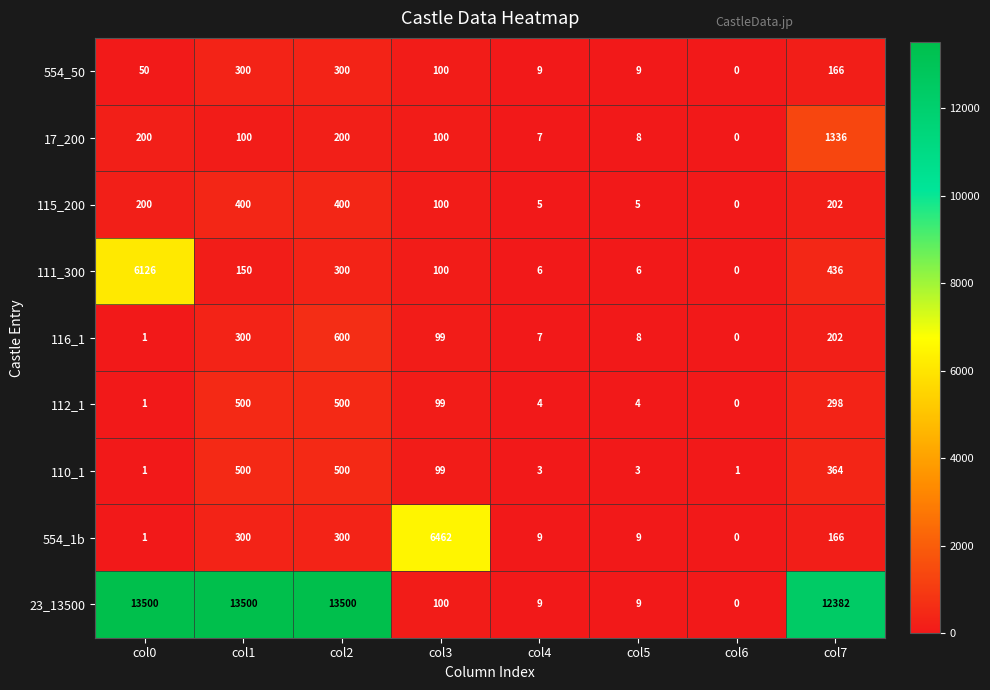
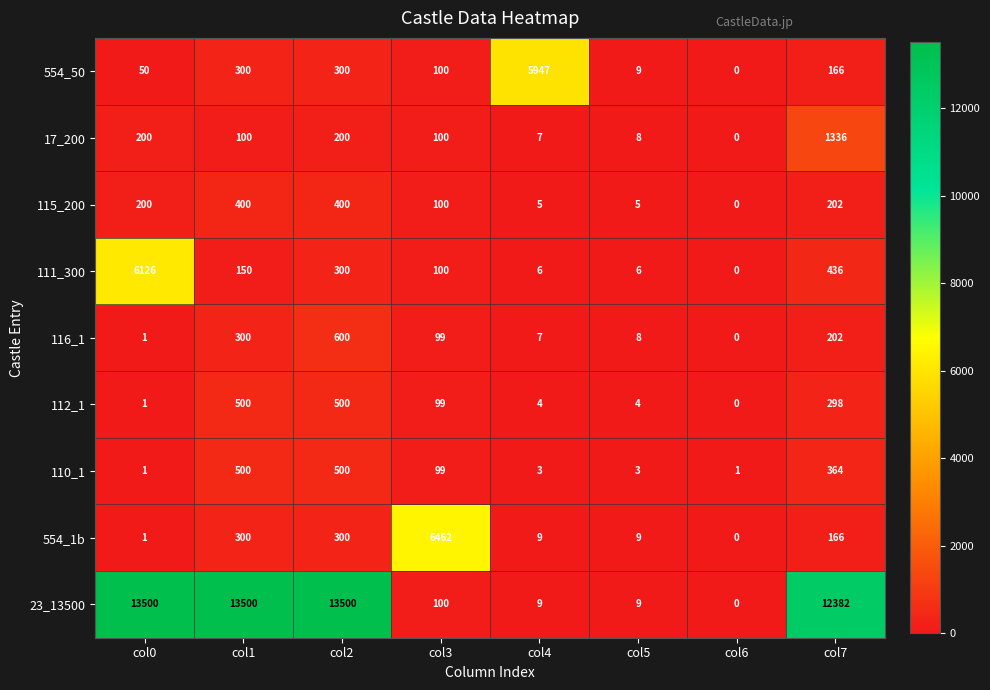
  {
    "554_50": {
      "col0": 50,
      "col1": 300,
      "col2": 300,
      "col3": 100,
-     "col4": 9,
+     "col4": 5947,
      "col5": 9,
      "col6": 0,
      "col7": 166
    },
    "17_200": {
      "col0": 200,
      "col1": 100,
      "col2": 200,
      "col3": 100,
      "col4": 7,
      "col5": 8,
      "col6": 0,
      "col7": 1336
    },
    "115_200": {
      "col0": 200,
      "col1": 400,
      "col2": 400,
      "col3": 100,
      "col4": 5,
      "col5": 5,
      "col6": 0,
      "col7": 202
    },
    "111_300": {
      "col0": 6126,
      "col1": 150,
      "col2": 300,
      "col3": 100,
      "col4": 6,
      "col5": 6,
      "col6": 0,
      "col7": 436
    },
    "116_1": {
      "col0": 1,
      "col1": 300,
      "col2": 600,
      "col3": 99,
      "col4": 7,
      "col5": 8,
      "col6": 0,
      "col7": 202
    },
    "112_1": {
      "col0": 1,
      "col1": 500,
      "col2": 500,
      "col3": 99,
      "col4": 4,
      "col5": 4,
      "col6": 0,
      "col7": 298
    },
    "110_1": {
      "col0": 1,
      "col1": 500,
      "col2": 500,
      "col3": 99,
      "col4": 3,
      "col5": 3,
      "col6": 1,
      "col7": 364
    },
    "554_1b": {
      "col0": 1,
      "col1": 300,
      "col2": 300,
      "col3": 6462,
      "col4": 9,
      "col5": 9,
      "col6": 0,
      "col7": 166
    },
    "23_13500": {
      "col0": 13500,
      "col1": 13500,
      "col2": 13500,
      "col3": 100,
      "col4": 9,
      "col5": 9,
      "col6": 0,
      "col7": 12382
    }
  }
